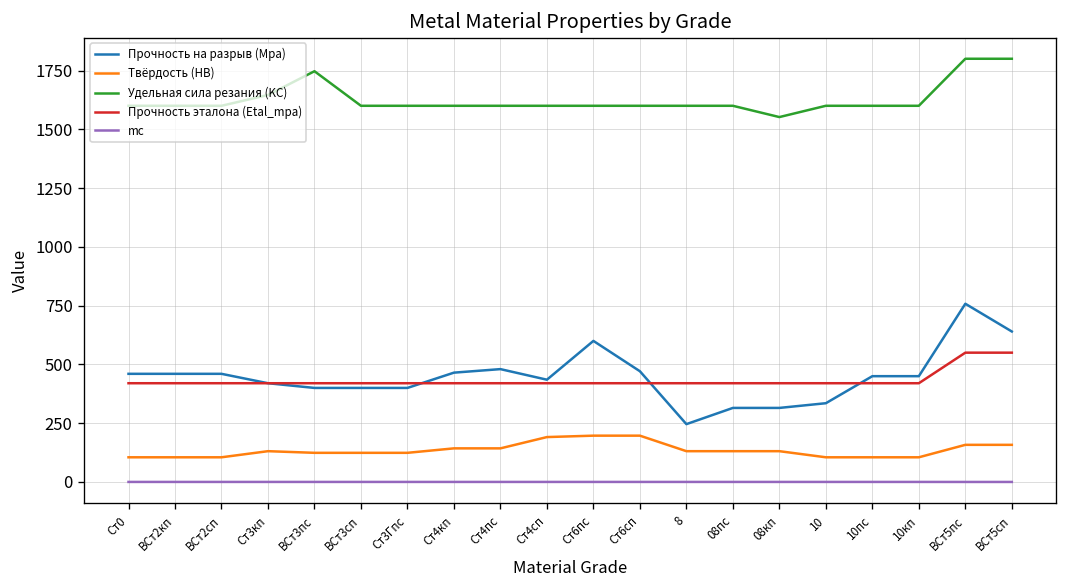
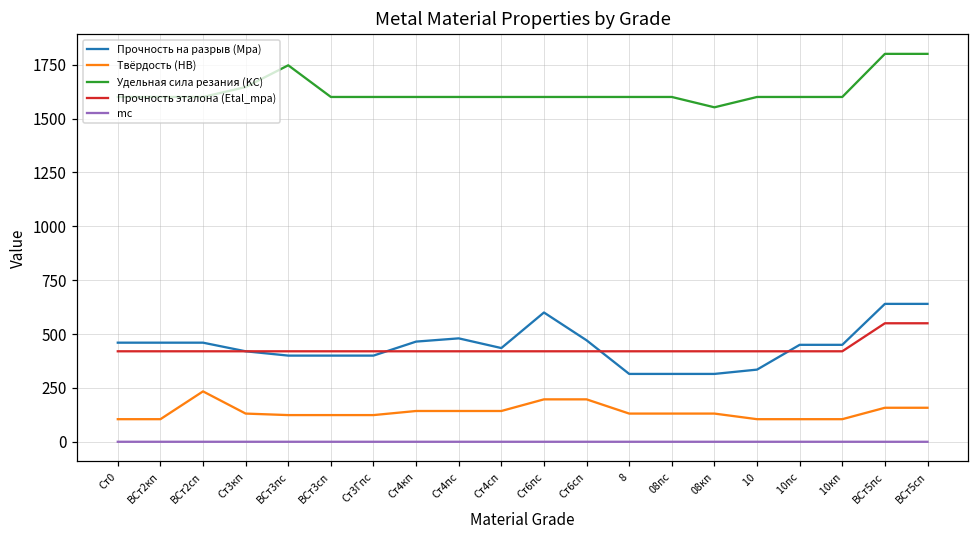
  {
    "Прочность на разрыв (Mpa)": {
      "Ст0": 460,
      "ВСт2кп": 460,
      "ВСт2сп": 460,
      "ВСт3пс": 400,
      "ВСт3сп": 400,
      "Ст3Гпс": 400,
      "Ст4кп": 470,
      "Ст4пс": 480,
      "Ст4сп": 440,
      "Ст6пс": 600,
      "Ст6сп": 470,
-     "8": 250,
+     "8": 320,
      "08пс": 320,
      "08кп": 320,
      "10": 340,
      "10пс": 450,
      "10кп": 450,
-     "ВСт5пс": 760,
+     "ВСт5пс": 640,
      "ВСт5сп": 640
    },
    "Твёрдость (HB)": {
      "Ст0": 110,
      "ВСт2кп": 110,
-     "ВСт2сп": 110,
+     "ВСт2сп": 230,
      "Ст3кп": 130,
      "ВСт3пс": 120,
      "ВСт3сп": 120,
      "Ст3Гпс": 120,
      "Ст4кп": 140,
      "Ст4пс": 140,
-     "Ст4сп": 190,
+     "Ст4сп": 140,
      "Ст6пс": 200,
      "Ст6сп": 200,
      "8": 130,
      "08пс": 130,
      "08кп": 130,
      "10": 110,
      "10пс": 110,
      "10кп": 110,
      "ВСт5пс": 160,
      "ВСт5сп": 160
    },
    "Удельная сила резания (KC)": {
      "ВСт3пс": 1750,
      "ВСт3сп": 1600,
      "Ст3Гпс": 1600,
      "Ст4кп": 1600,
      "Ст4пс": 1600,
      "Ст4сп": 1600,
      "Ст6пс": 1600,
      "Ст6сп": 1600,
      "8": 1600,
      "08пс": 1600,
      "08кп": 1550,
      "10": 1600,
      "10пс": 1600,
      "10кп": 1600,
      "ВСт5пс": 1800,
      "ВСт5сп": 1800
    },
    "Прочность эталона (Etal_mpa)": {
      "Ст0": 420,
      "ВСт2кп": 420,
      "ВСт2сп": 420,
      "ВСт3пс": 420,
      "ВСт3сп": 420,
      "Ст3Гпс": 420,
      "Ст4кп": 420,
      "Ст4пс": 420,
      "Ст4сп": 420,
      "Ст6пс": 420,
      "Ст6сп": 420,
      "8": 420,
      "08пс": 420,
      "08кп": 420,
      "10": 420,
      "10пс": 420,
      "10кп": 420,
      "ВСт5пс": 550,
      "ВСт5сп": 550
    },
    "mc": {
      "Ст0": 0,
      "ВСт2кп": 0,
      "ВСт2сп": 0,
      "Ст3кп": 0,
      "ВСт3пс": 0,
      "ВСт3сп": 0,
      "Ст3Гпс": 0,
      "Ст4кп": 0,
      "Ст4пс": 0,
      "Ст4сп": 0,
      "Ст6пс": 0,
      "Ст6сп": 0,
      "8": 0,
      "08пс": 0,
      "08кп": 0,
      "10": 0,
      "10пс": 0,
      "10кп": 0,
      "ВСт5пс": 0,
      "ВСт5сп": 0
    }
  }
